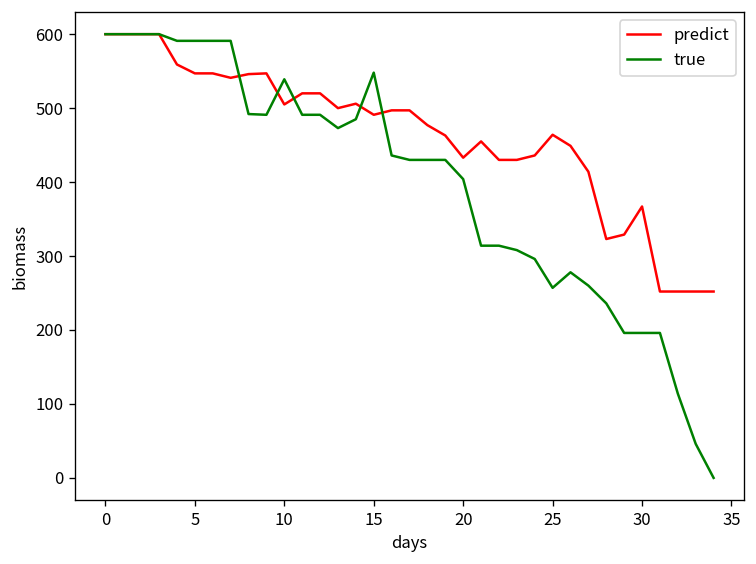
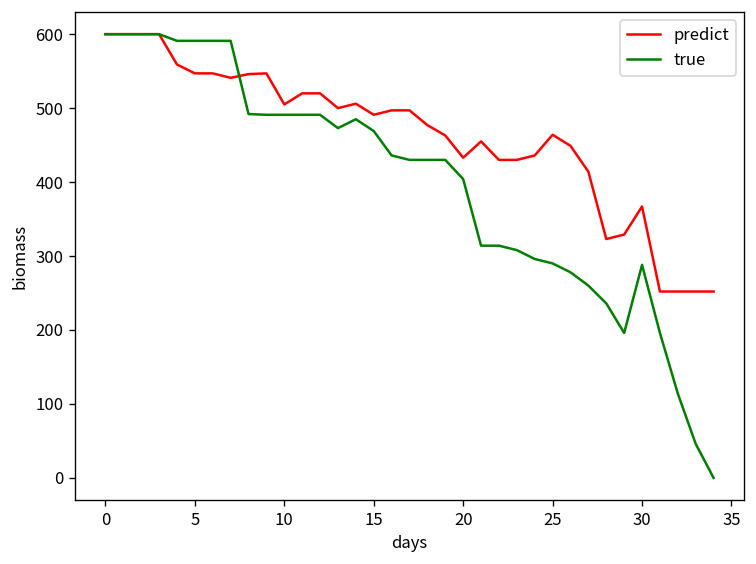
  {
    "predict": {
      "5": 550,
      "10": 510,
      "15": 490,
      "20": 430,
      "25": 460,
      "30": 370
    },
    "true": {
      "5": 590,
-     "10": 540,
-     "15": 550,
+     "10": 490,
+     "15": 470,
      "20": 400,
-     "25": 260,
-     "30": 200
+     "25": 290,
+     "30": 290
    }
  }
